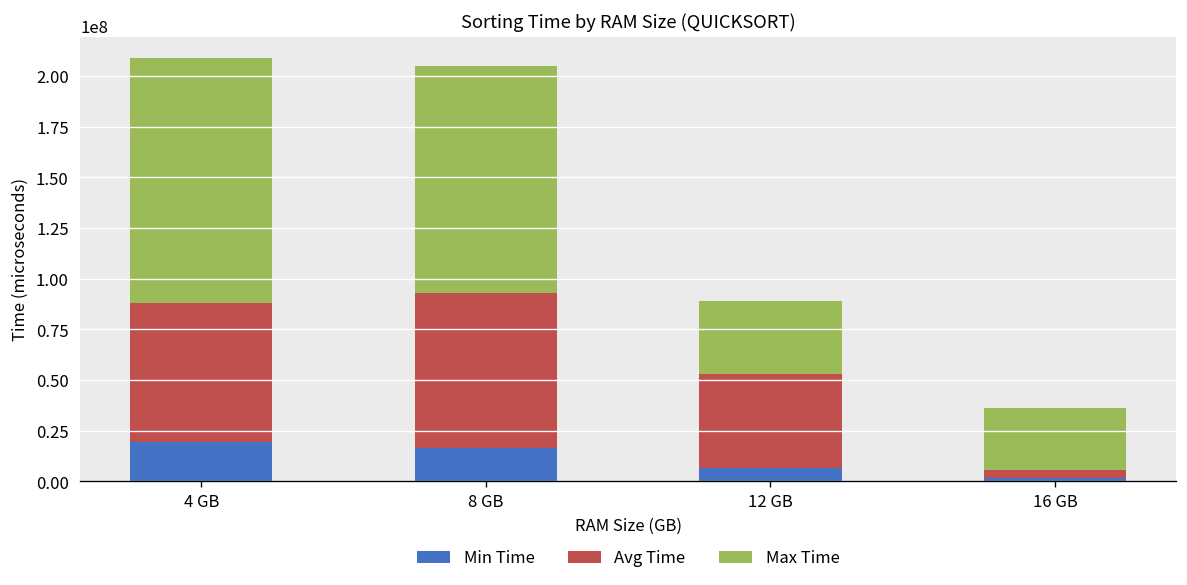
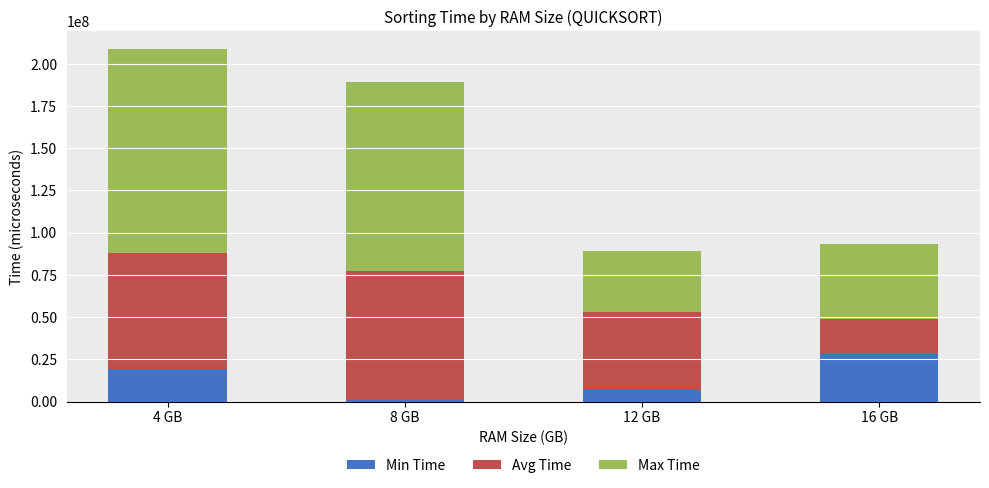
  {
    "Min Time": {
      "4 GB": 19000000,
-     "8 GB": 16000000,
+     "8 GB": 1000000,
      "12 GB": 7000000,
-     "16 GB": 1000000
+     "16 GB": 28000000
    },
    "Avg Time": {
      "4 GB": 69000000,
      "8 GB": 77000000,
      "12 GB": 46000000,
-     "16 GB": 4000000
+     "16 GB": 21000000
    },
    "Max Time": {
      "4 GB": 121000000,
      "8 GB": 112000000,
      "12 GB": 36000000,
-     "16 GB": 30000000
+     "16 GB": 45000000
    }
  }
